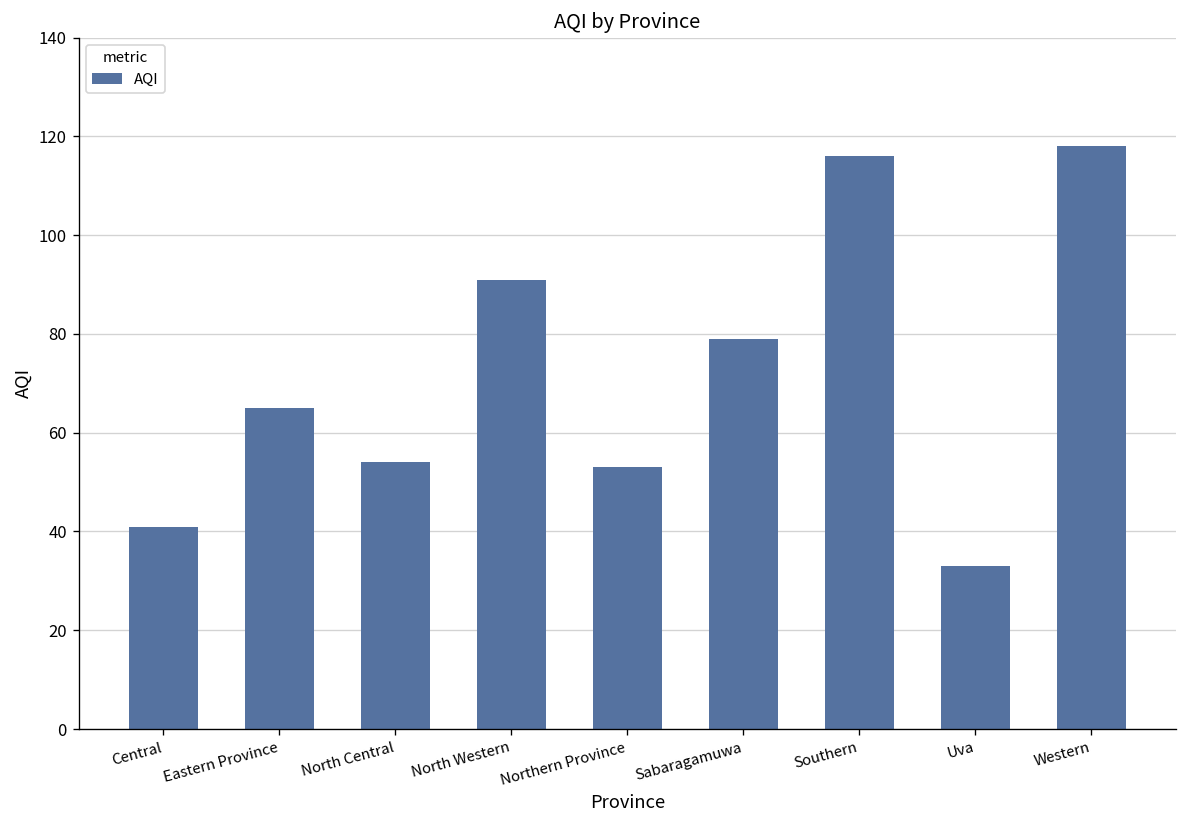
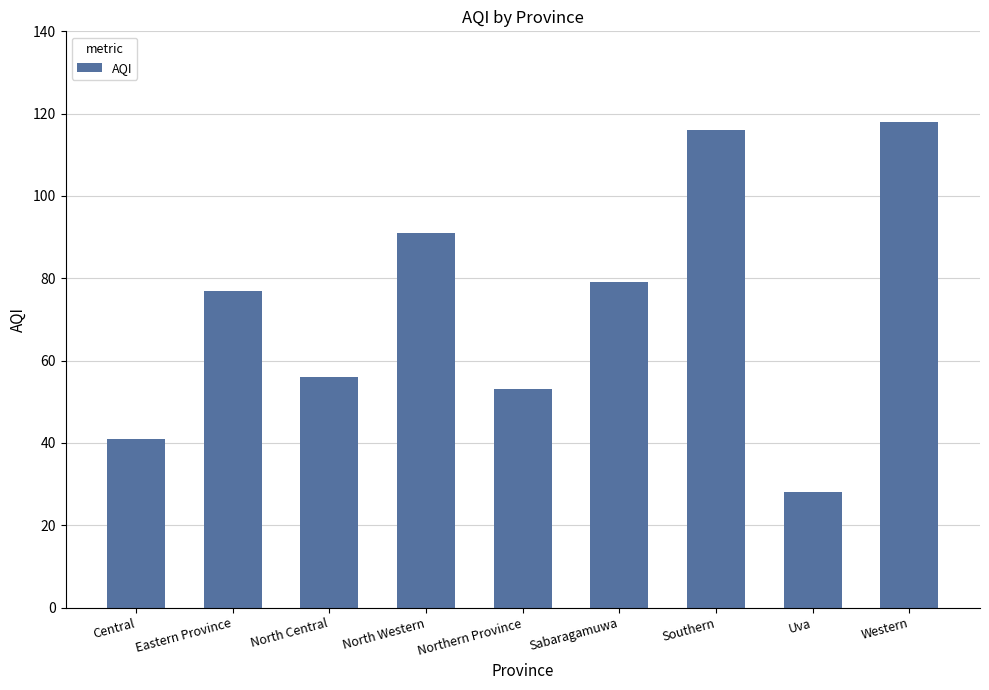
  {
    "Central": 41,
-   "Eastern Province": 65,
-   "North Central": 54,
+   "Eastern Province": 77,
+   "North Central": 56,
    "North Western": 91,
    "Northern Province": 53,
    "Sabaragamuwa": 79,
    "Southern": 116,
-   "Uva": 33,
+   "Uva": 28,
    "Western": 118
  }
